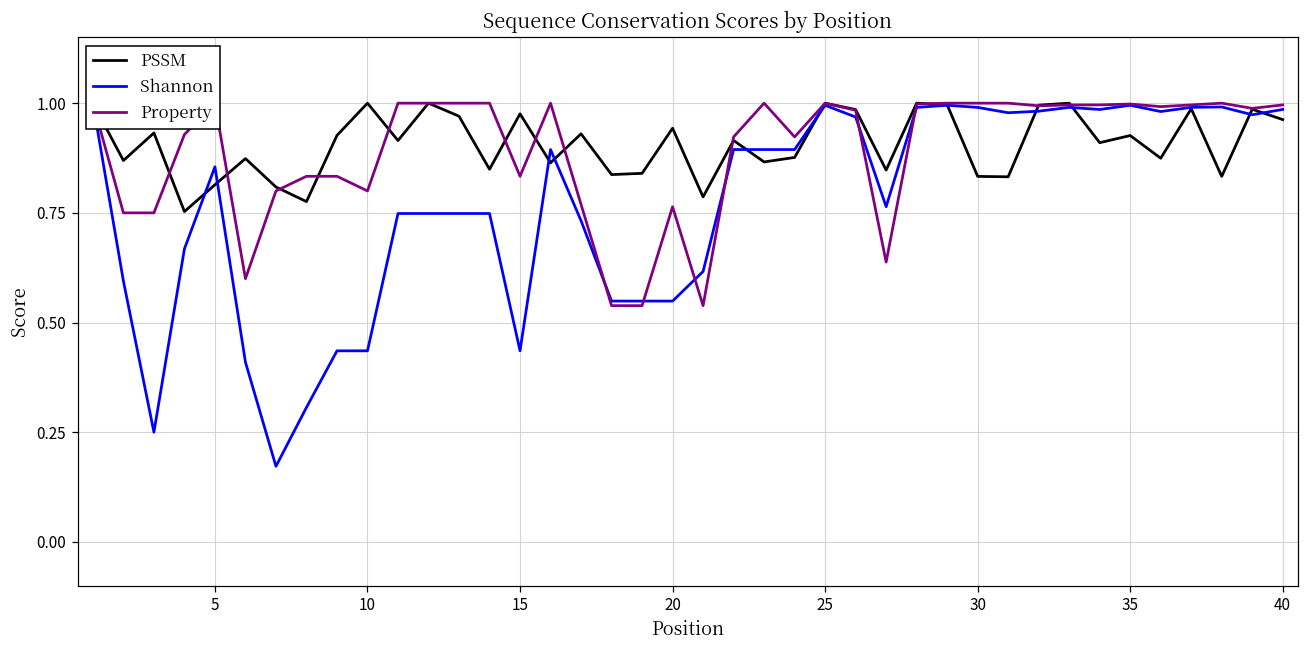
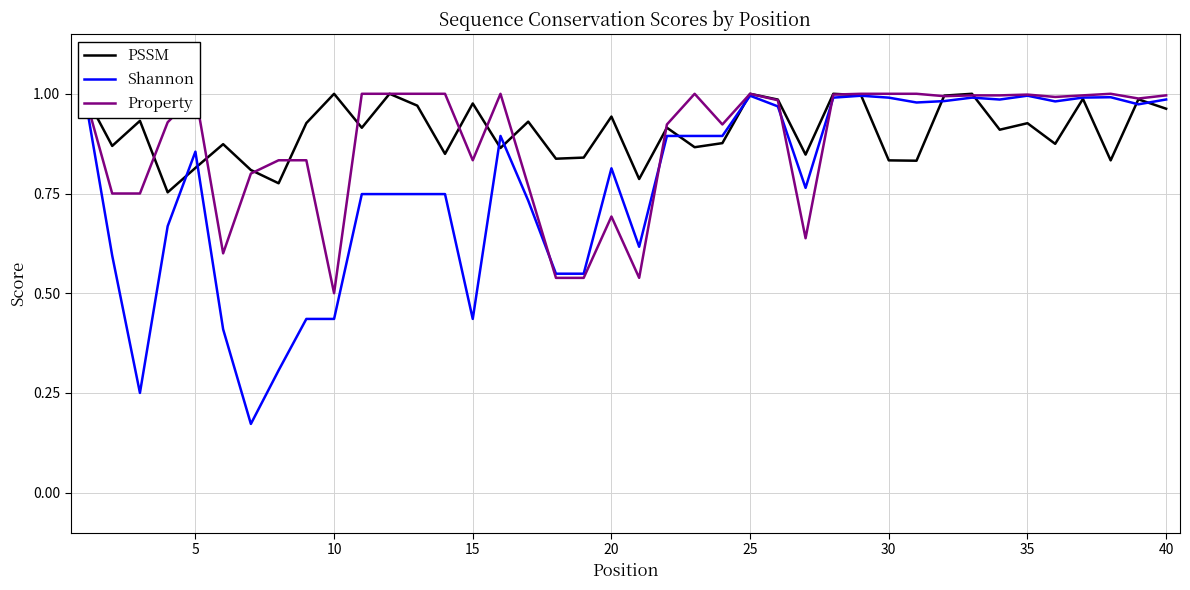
  {
    "PSSM": {
      "5": 0.81,
      "10": 1.00,
      "15": 0.98,
      "20": 0.94,
      "30": 0.83,
      "35": 0.93,
      "40": 0.96
    },
    "Shannon": {
      "5": 0.85,
      "10": 0.44,
      "15": 0.44,
-     "20": 0.55,
+     "20": 0.81,
      "30": 0.99,
      "40": 0.99
    },
    "Property": {
-     "10": 0.8,
+     "10": 0.5,
      "15": 0.83,
-     "20": 0.76,
+     "20": 0.69,
      "30": 1.00,
      "40": 1.00
    }
  }
